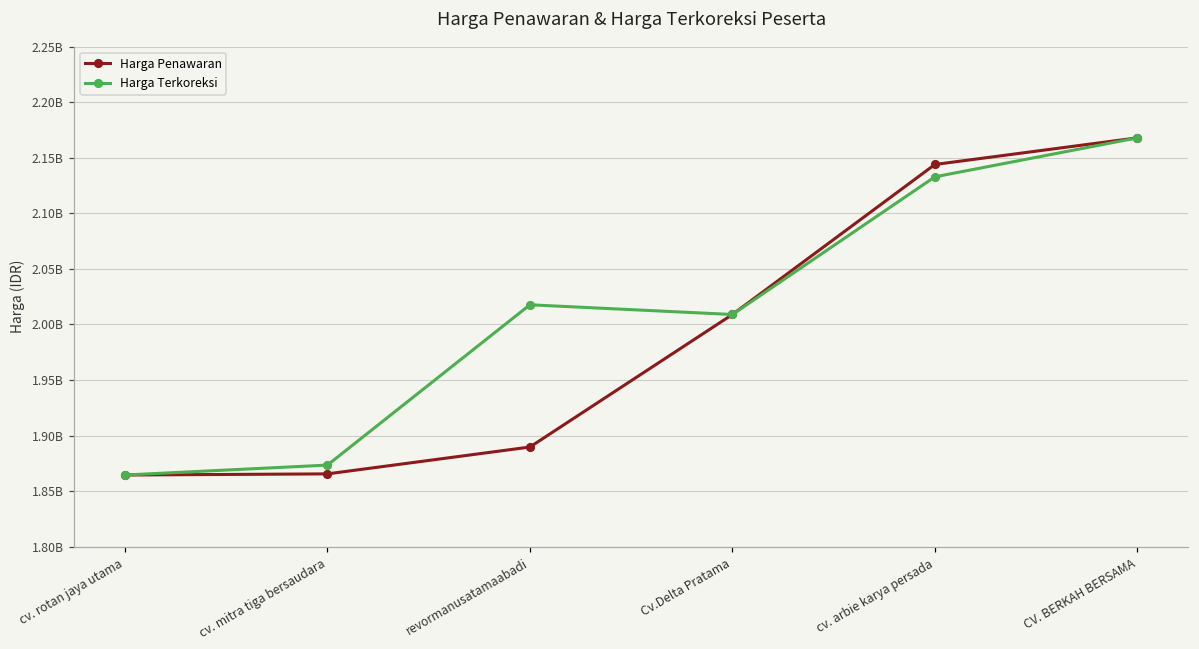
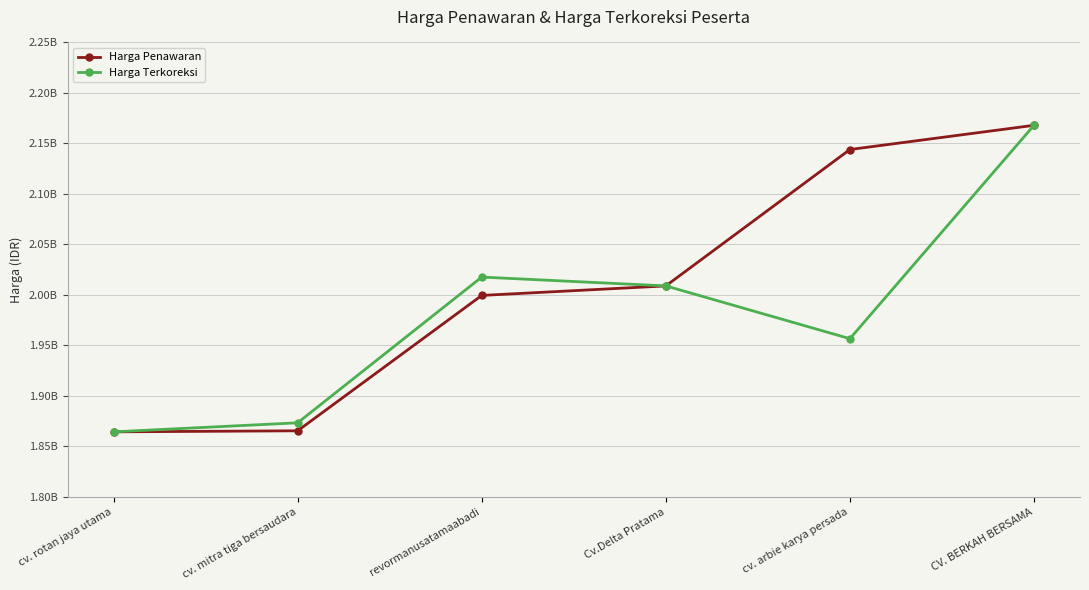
  {
    "Harga Penawaran": {
      "cv. mitra tiga bersaudara": 1865000000,
-     "revormanusatamaabadi": 1890000000,
+     "revormanusatamaabadi": 2000000000,
      "cv. arbie karya persada": 2144000000
    },
    "Harga Terkoreksi": {
      "cv. mitra tiga bersaudara": 1873000000,
      "revormanusatamaabadi": 2018000000,
-     "cv. arbie karya persada": 2133000000
+     "cv. arbie karya persada": 1957000000
    }
  }
